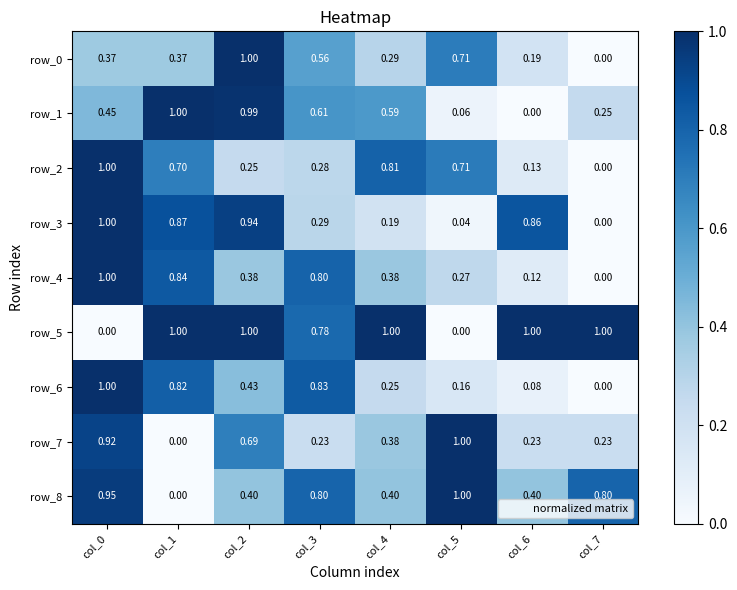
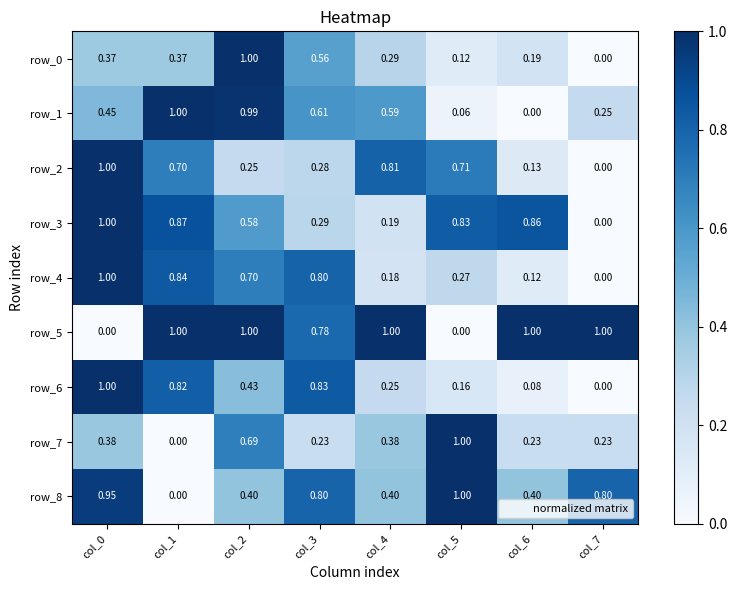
  {
    "row_0": {
      "col_0": 0.37,
      "col_1": 0.37,
      "col_2": 1.00,
      "col_3": 0.56,
      "col_4": 0.29,
-     "col_5": 0.71,
+     "col_5": 0.12,
      "col_6": 0.19,
      "col_7": 0.00
    },
    "row_1": {
      "col_0": 0.45,
      "col_1": 1.00,
      "col_2": 0.99,
      "col_3": 0.61,
      "col_4": 0.59,
      "col_5": 0.06,
      "col_6": 0.00,
      "col_7": 0.25
    },
    "row_2": {
      "col_0": 1.00,
      "col_1": 0.70,
      "col_2": 0.25,
      "col_3": 0.28,
      "col_4": 0.81,
      "col_5": 0.71,
      "col_6": 0.13,
      "col_7": 0.00
    },
    "row_3": {
      "col_0": 1.00,
      "col_1": 0.87,
-     "col_2": 0.94,
+     "col_2": 0.58,
      "col_3": 0.29,
      "col_4": 0.19,
-     "col_5": 0.04,
+     "col_5": 0.83,
      "col_6": 0.86,
      "col_7": 0.00
    },
    "row_4": {
      "col_0": 1.00,
      "col_1": 0.84,
-     "col_2": 0.38,
+     "col_2": 0.70,
      "col_3": 0.80,
-     "col_4": 0.38,
+     "col_4": 0.18,
      "col_5": 0.27,
      "col_6": 0.12,
      "col_7": 0.00
    },
    "row_5": {
      "col_0": 0.00,
      "col_1": 1.00,
      "col_2": 1.00,
      "col_3": 0.78,
      "col_4": 1.00,
      "col_5": 0.00,
      "col_6": 1.00,
      "col_7": 1.00
    },
    "row_6": {
      "col_0": 1.00,
      "col_1": 0.82,
      "col_2": 0.43,
      "col_3": 0.83,
      "col_4": 0.25,
      "col_5": 0.16,
      "col_6": 0.08,
      "col_7": 0.00
    },
    "row_7": {
-     "col_0": 0.92,
+     "col_0": 0.38,
      "col_1": 0.00,
      "col_2": 0.69,
      "col_3": 0.23,
      "col_4": 0.38,
      "col_5": 1.00,
      "col_6": 0.23,
      "col_7": 0.23
    },
    "row_8": {
      "col_0": 0.95,
      "col_1": 0.00,
      "col_2": 0.40,
      "col_3": 0.80,
      "col_4": 0.40,
      "col_5": 1.00
    }
  }
